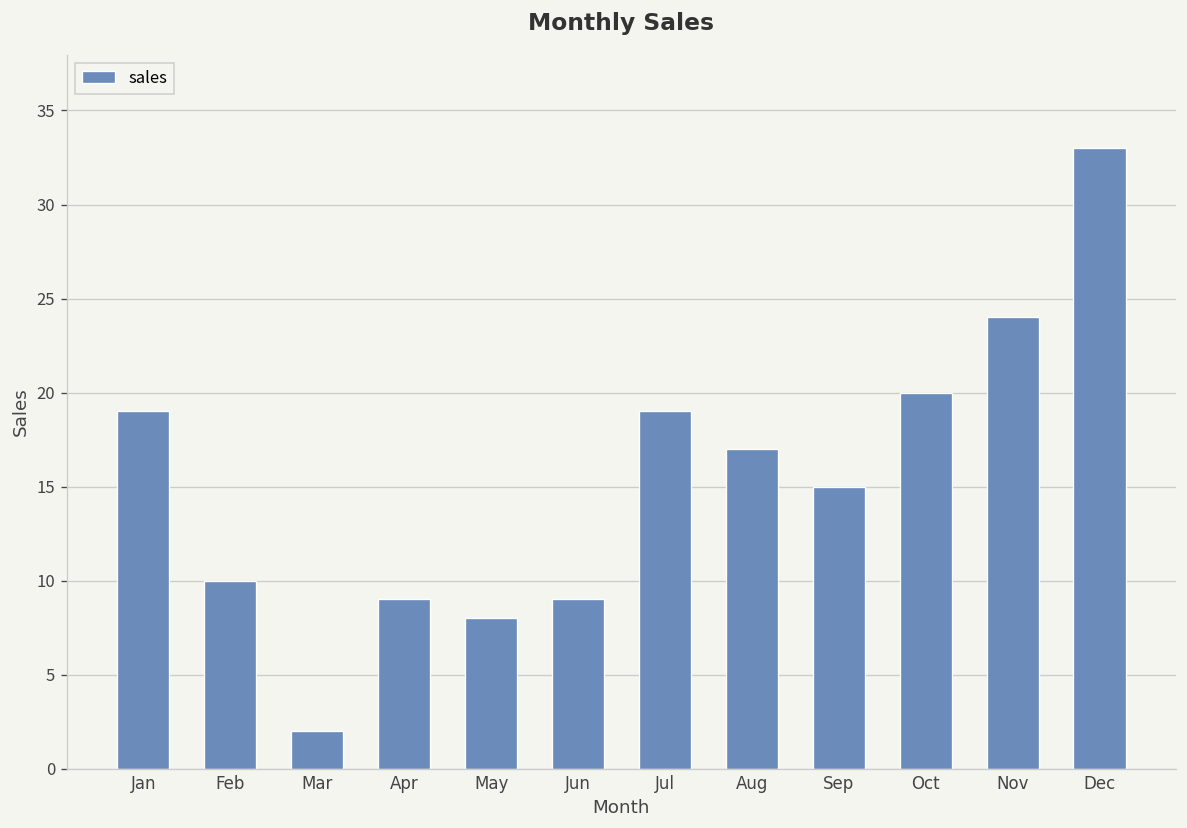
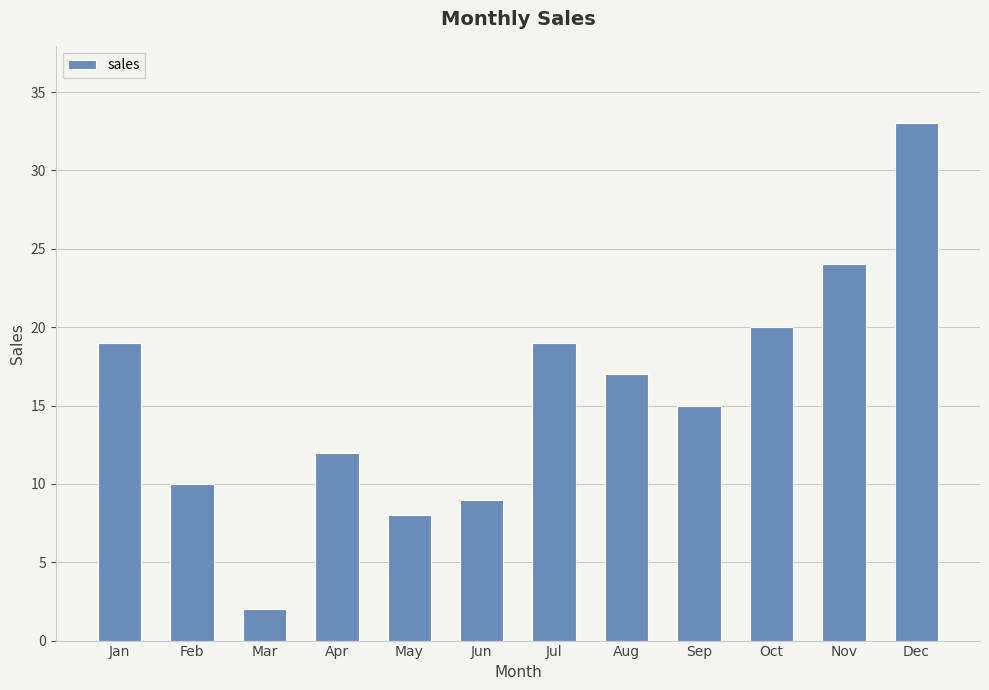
  {
    "Jan": 19,
    "Feb": 10,
    "Mar": 2,
-   "Apr": 9,
+   "Apr": 12,
    "May": 8,
    "Jun": 9,
    "Jul": 19,
    "Aug": 17,
    "Sep": 15,
    "Oct": 20,
    "Nov": 24,
    "Dec": 33
  }
